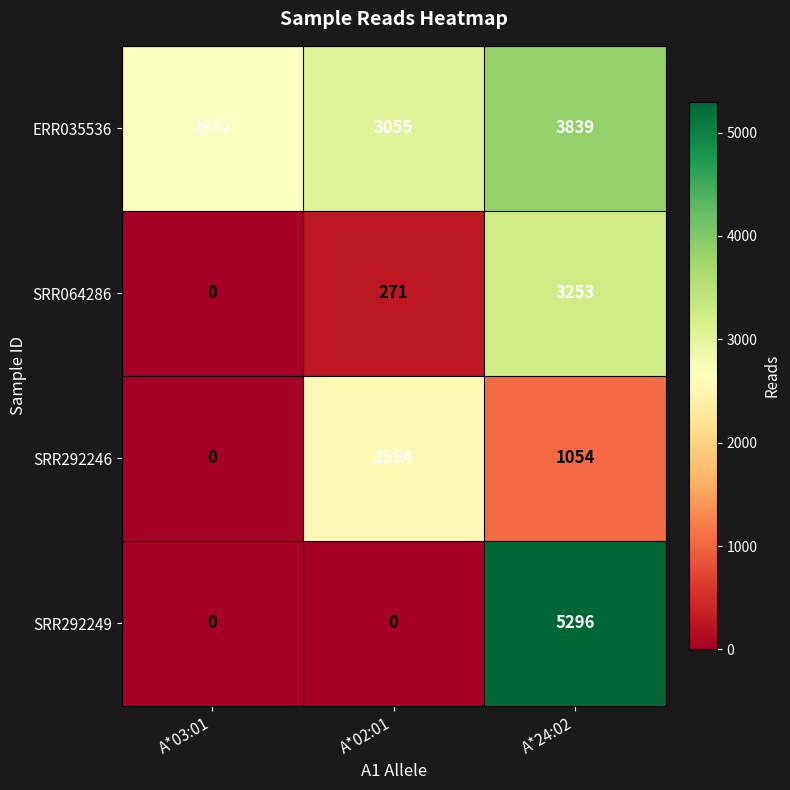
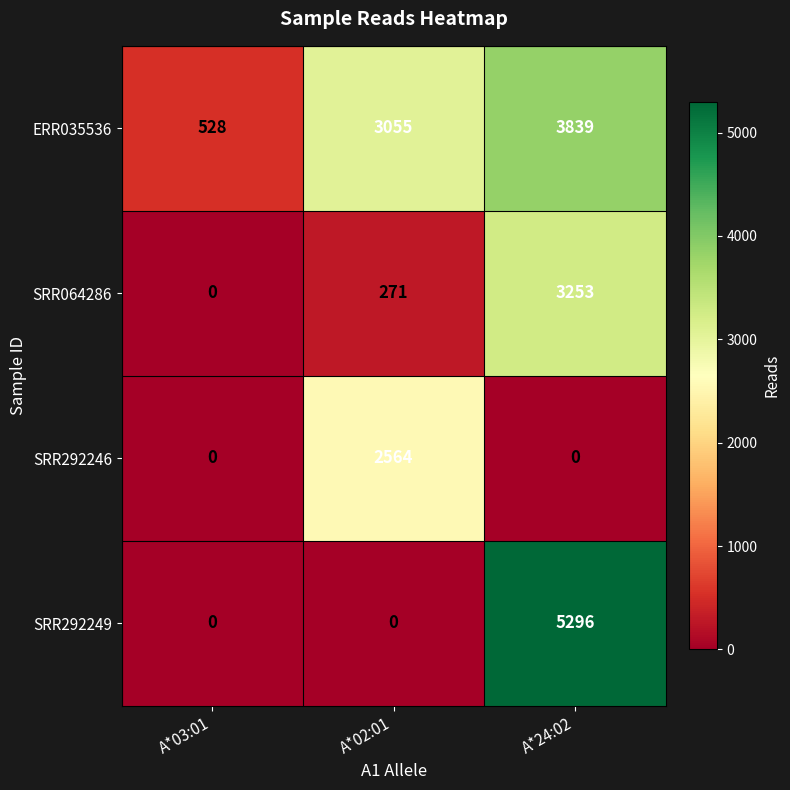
  {
    "ERR035536": {
-     "A*03:01": 2682,
+     "A*03:01": 528,
      "A*02:01": 3055,
      "A*24:02": 3839
    },
    "SRR064286": {
      "A*03:01": 0,
      "A*02:01": 271,
      "A*24:02": 3253
    },
    "SRR292246": {
      "A*03:01": 0,
      "A*02:01": 2564,
-     "A*24:02": 1054
+     "A*24:02": 0
    },
    "SRR292249": {
      "A*03:01": 0,
      "A*02:01": 0,
      "A*24:02": 5296
    }
  }
